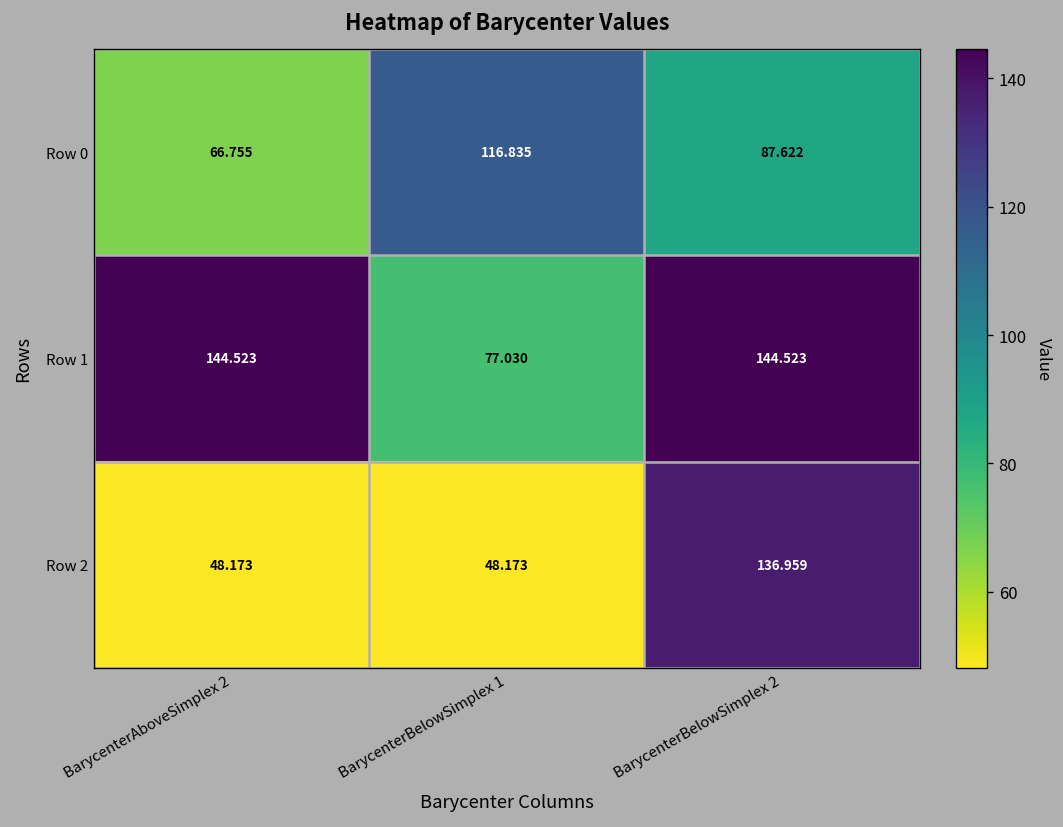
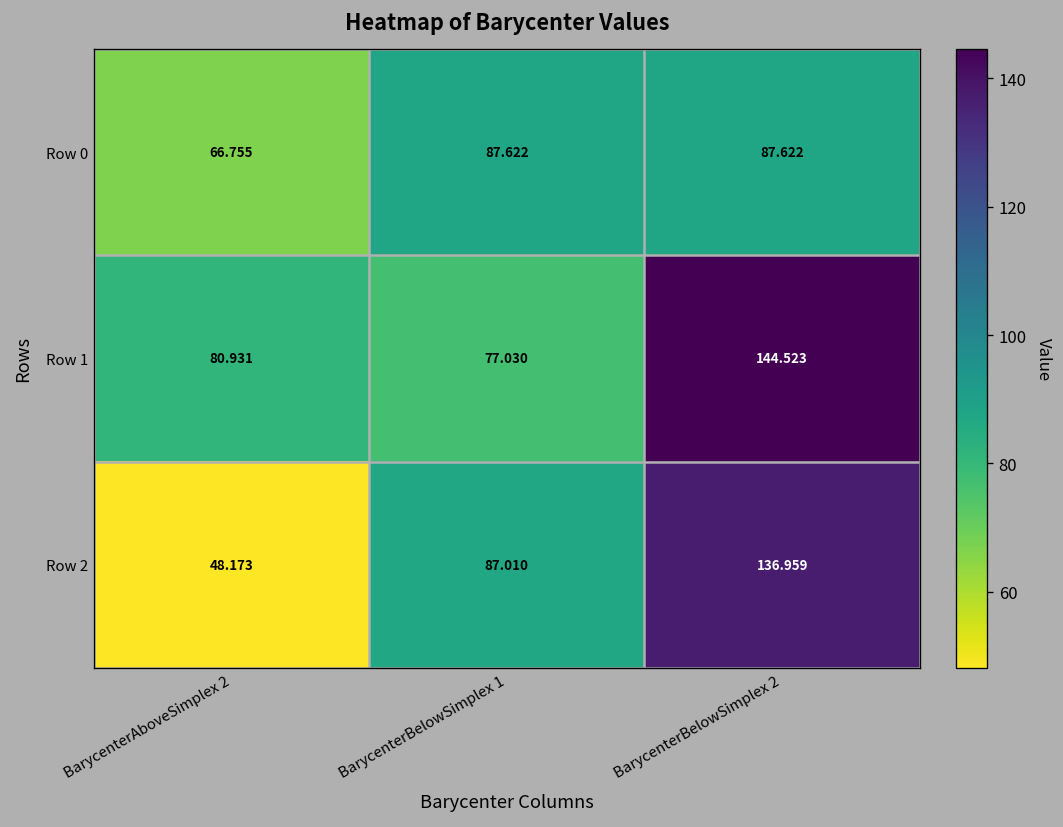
  {
    "Row 0": {
      "BarycenterAboveSimplex 2": 66.755,
-     "BarycenterBelowSimplex 1": 116.835,
+     "BarycenterBelowSimplex 1": 87.622,
      "BarycenterBelowSimplex 2": 87.622
    },
    "Row 1": {
-     "BarycenterAboveSimplex 2": 144.523,
+     "BarycenterAboveSimplex 2": 80.931,
      "BarycenterBelowSimplex 1": 77.030,
      "BarycenterBelowSimplex 2": 144.523
    },
    "Row 2": {
      "BarycenterAboveSimplex 2": 48.173,
-     "BarycenterBelowSimplex 1": 48.173,
+     "BarycenterBelowSimplex 1": 87.010,
      "BarycenterBelowSimplex 2": 136.959
    }
  }
